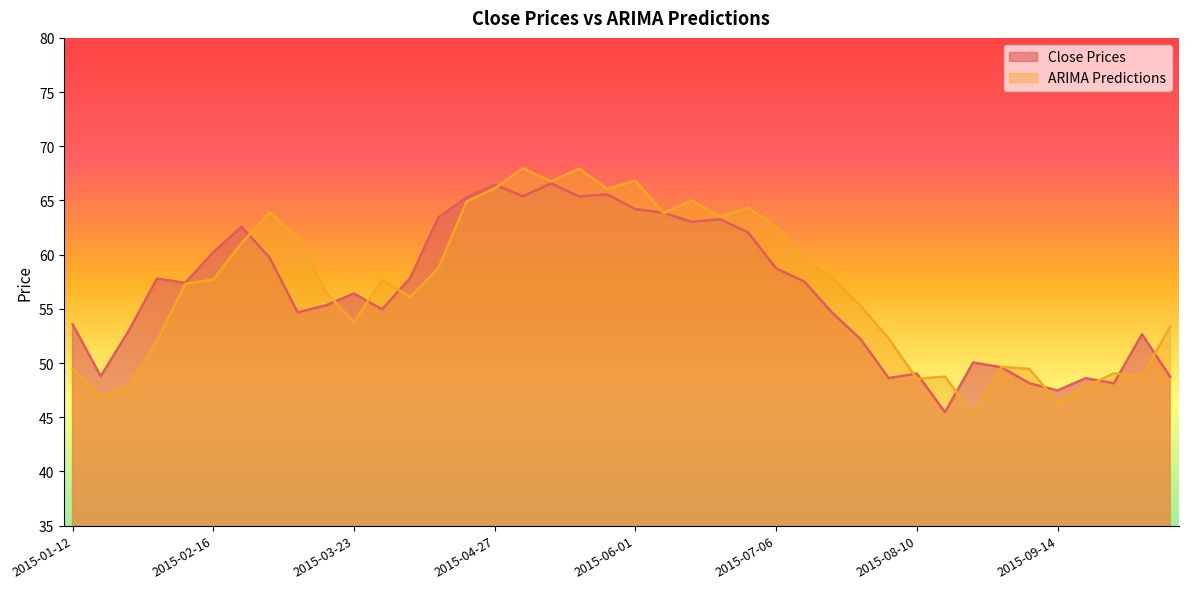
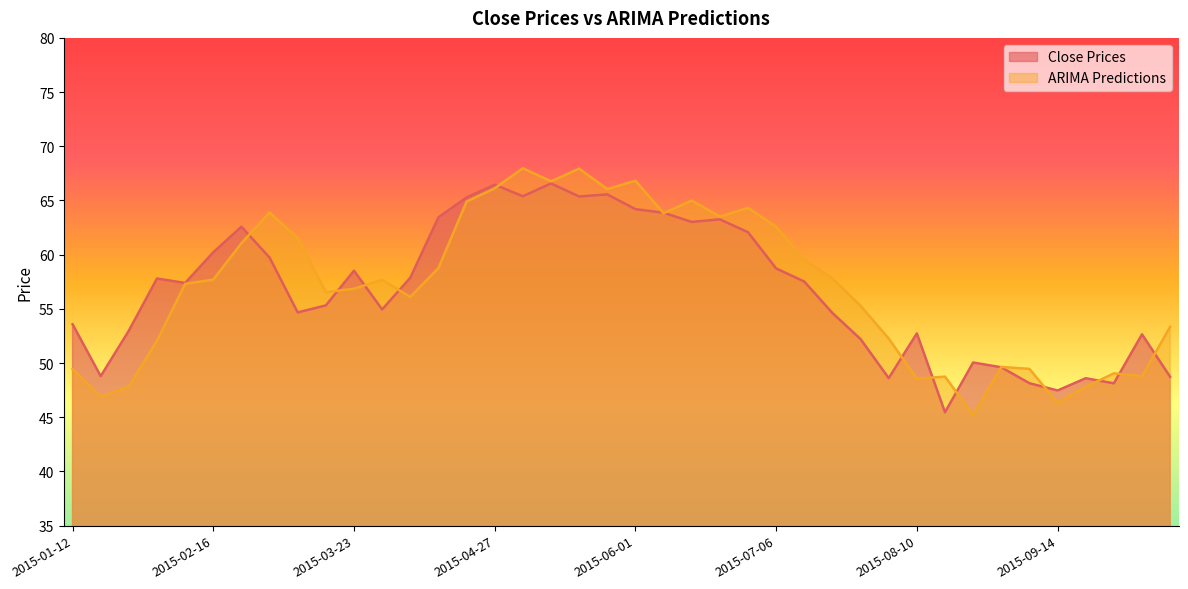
  {
    "Close Prices": {
      "2015-01-12": 53.6,
      "2015-02-16": 60.2,
-     "2015-03-23": 56.4,
+     "2015-03-23": 58.5,
      "2015-04-27": 66.5,
      "2015-06-01": 64.2,
      "2015-07-06": 58.7,
-     "2015-08-10": 49.0,
+     "2015-08-10": 52.7,
      "2015-09-14": 47.5
    },
    "ARIMA Predictions": {
      "2015-01-12": 49.4,
      "2015-02-16": 57.7,
-     "2015-03-23": 53.8,
+     "2015-03-23": 56.9,
      "2015-04-27": 66.1,
      "2015-06-01": 66.8,
      "2015-07-06": 62.6,
      "2015-08-10": 48.6,
      "2015-09-14": 46.3
    }
  }
